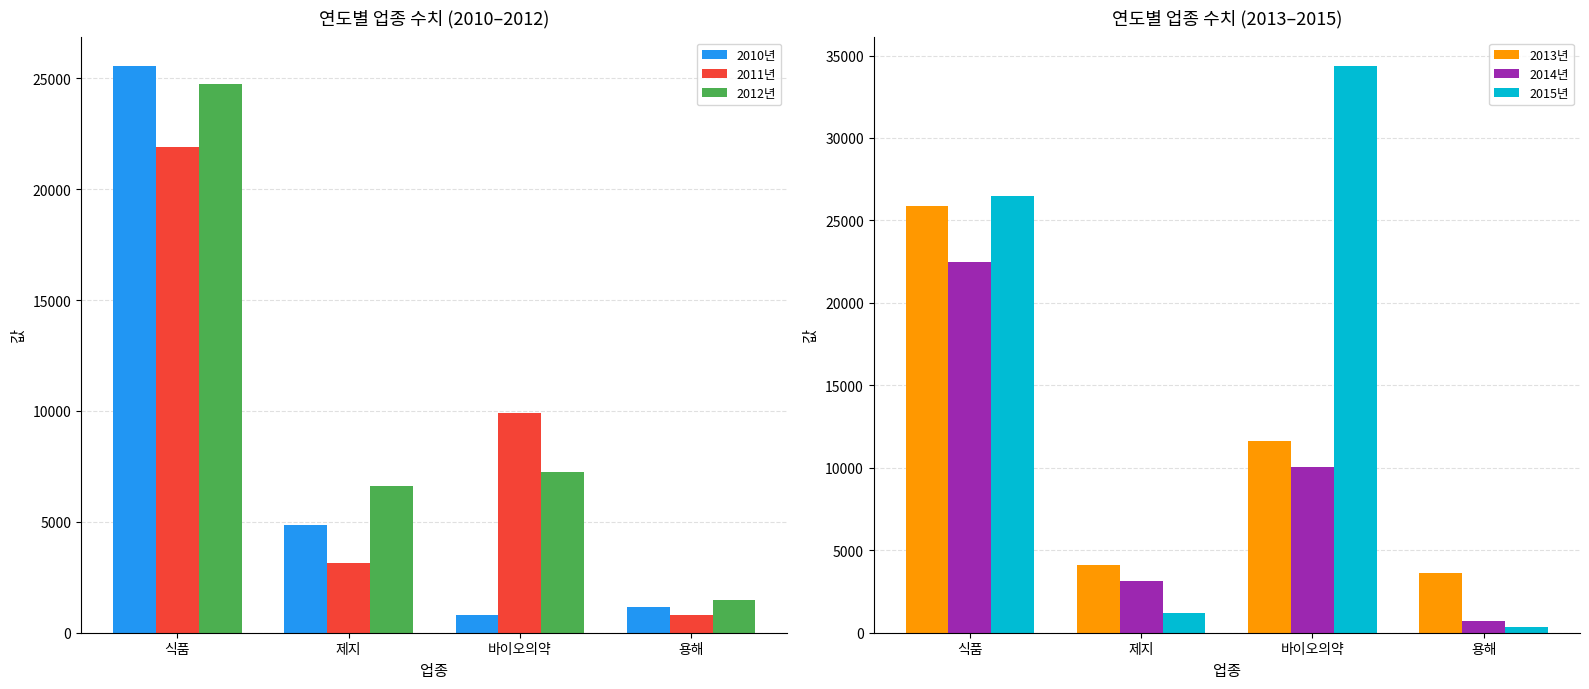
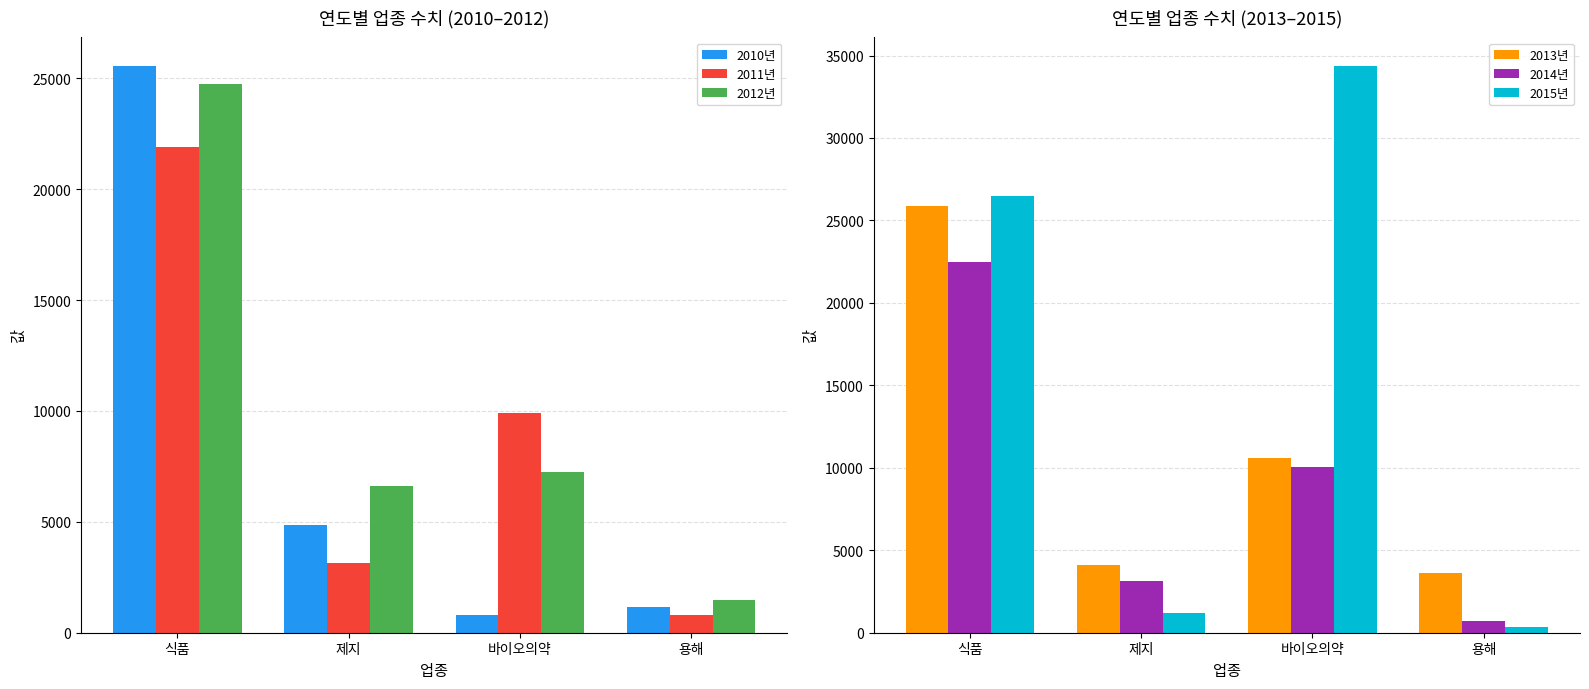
  {
    "연도별 업종 수치 (2010–2012)": {
      "2010년": {
        "식품": 25600,
        "제지": 4900,
        "바이오의약": 800,
        "용해": 1200
      },
      "2011년": {
        "식품": 21900,
        "제지": 3200,
        "바이오의약": 9900,
        "용해": 800
      },
      "2012년": {
        "식품": 24700,
        "제지": 6600,
        "바이오의약": 7200,
        "용해": 1500
      }
    },
    "연도별 업종 수치 (2013–2015)": {
      "2013년": {
        "식품": 25900,
        "제지": 4100,
-       "바이오의약": 11600,
+       "바이오의약": 10600,
        "용해": 3600
      },
      "2014년": {
        "식품": 22500,
        "제지": 3100,
        "바이오의약": 10100,
        "용해": 700
      },
      "2015년": {
        "식품": 26500,
        "제지": 1200,
        "바이오의약": 34400,
        "용해": 400
      }
    }
  }
